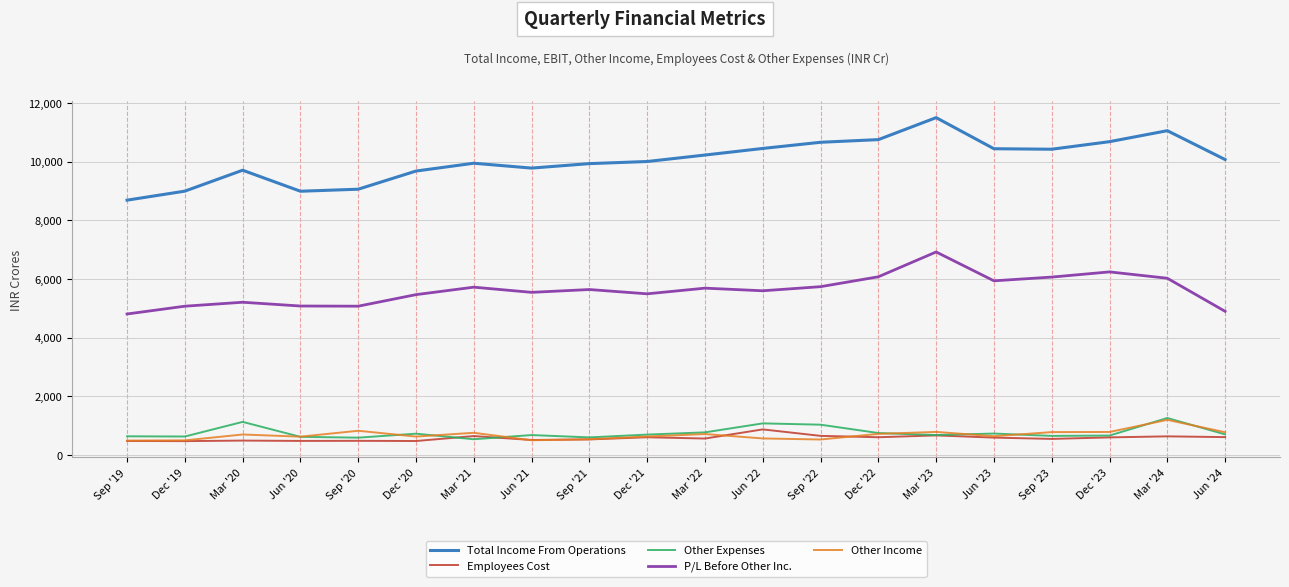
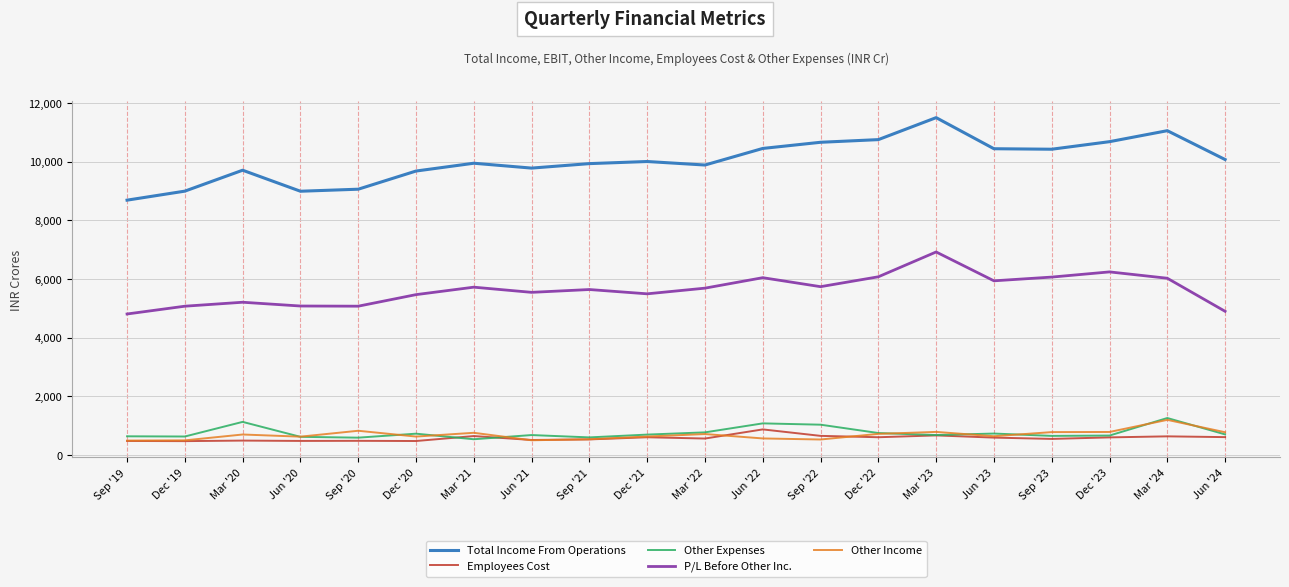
  {
    "Total Income From Operations": {
      "Sep '19": "8,700",
      "Dec '19": "9,000",
      "Mar '20": "9,700",
      "Jun '20": "9,000",
      "Sep '20": "9,100",
      "Dec '20": "9,700",
      "Mar '21": "9,900",
      "Jun '21": "9,800",
      "Sep '21": "9,900",
      "Dec '21": "10,000",
-     "Mar '22": "10,200",
+     "Mar '22": "9,900",
      "Jun '22": "10,400",
      "Sep '22": "10,700",
      "Dec '22": "10,700",
      "Mar '23": "11,500",
      "Jun '23": "10,400",
      "Sep '23": "10,400",
      "Dec '23": "10,700",
      "Mar '24": "11,100",
      "Jun '24": "10,100"
    },
    "Employees Cost": {
      "Mar '20": "500",
      "Jun '20": "500",
      "Sep '20": "500",
      "Dec '20": "500",
      "Mar '21": "700",
      "Mar '22": "600",
      "Jun '22": "900",
      "Sep '22": "700",
      "Dec '22": "600",
      "Sep '23": "600",
      "Mar '24": "600",
      "Jun '24": "600"
    },
    "Other Expenses": {
      "Sep '19": "600",
      "Dec '19": "600",
      "Mar '20": "1,100",
      "Sep '20": "600",
      "Dec '20": "700",
      "Mar '21": "500",
      "Jun '21": "700",
      "Jun '22": "1,100",
      "Sep '22": "1,000",
      "Jun '23": "700",
      "Sep '23": "700"
    },
    "P/L Before Other Inc.": {
      "Sep '19": "4,800",
      "Dec '19": "5,100",
      "Mar '20": "5,200",
      "Jun '20": "5,100",
      "Sep '20": "5,100",
      "Dec '20": "5,500",
      "Mar '21": "5,700",
      "Jun '21": "5,500",
      "Sep '21": "5,600",
      "Dec '21": "5,500",
      "Mar '22": "5,700",
-     "Jun '22": "5,600",
+     "Jun '22": "6,000",
      "Sep '22": "5,700",
      "Dec '22": "6,100",
      "Mar '23": "6,900",
      "Jun '23": "5,900",
      "Sep '23": "6,100",
      "Dec '23": "6,200",
      "Mar '24": "6,000",
      "Jun '24": "4,900"
    },
    "Other Income": {
      "Mar '20": "700",
      "Sep '20": "800",
      "Dec '20": "600",
      "Mar '21": "800",
      "Jun '22": "600",
      "Sep '22": "500",
      "Mar '23": "800",
      "Sep '23": "800",
      "Dec '23": "800"
    }
  }
